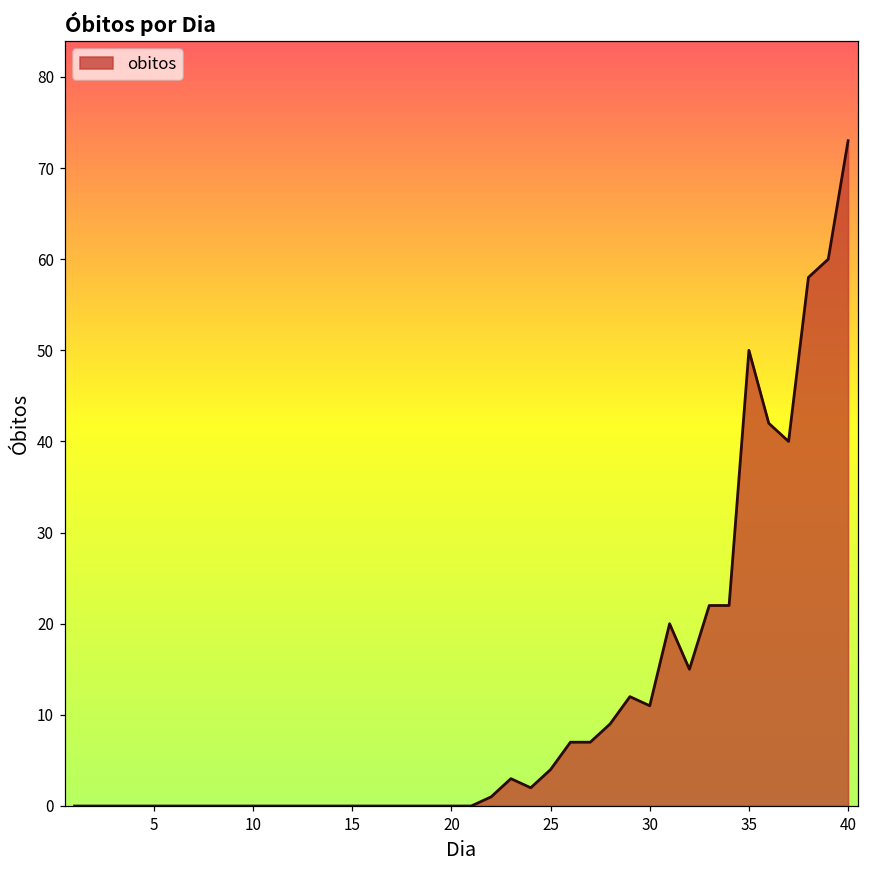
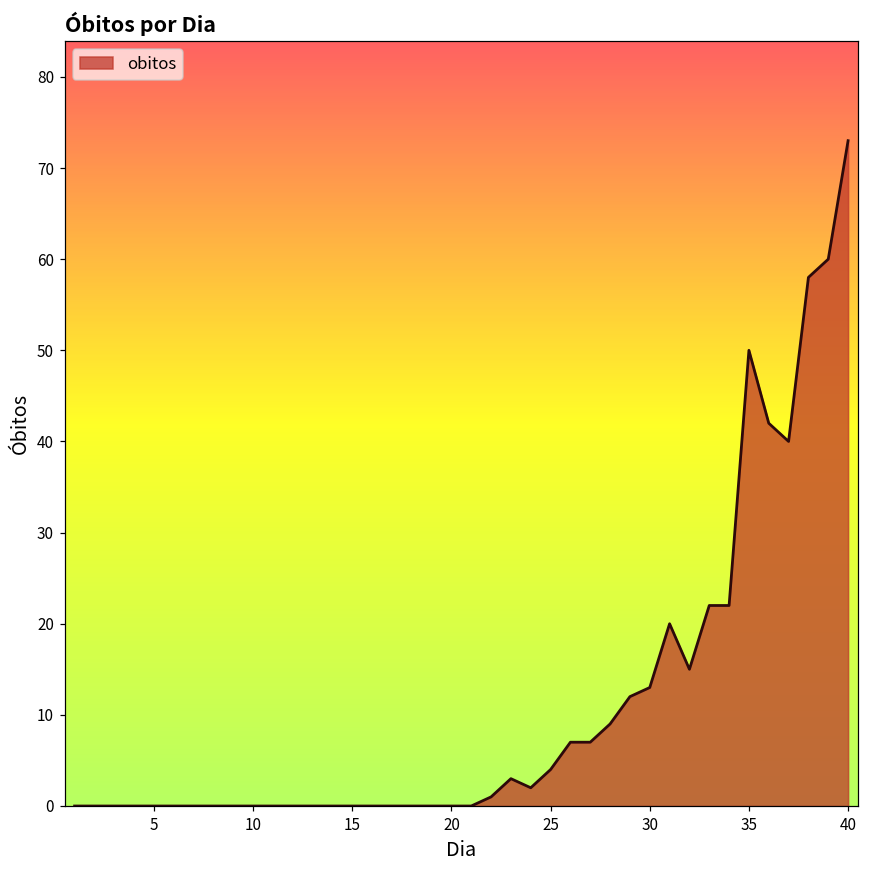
  {
    "5": 0,
    "10": 0,
    "15": 0,
    "20": 0,
    "25": 4,
-   "30": 11,
+   "30": 13,
    "35": 50,
    "40": 73
  }
